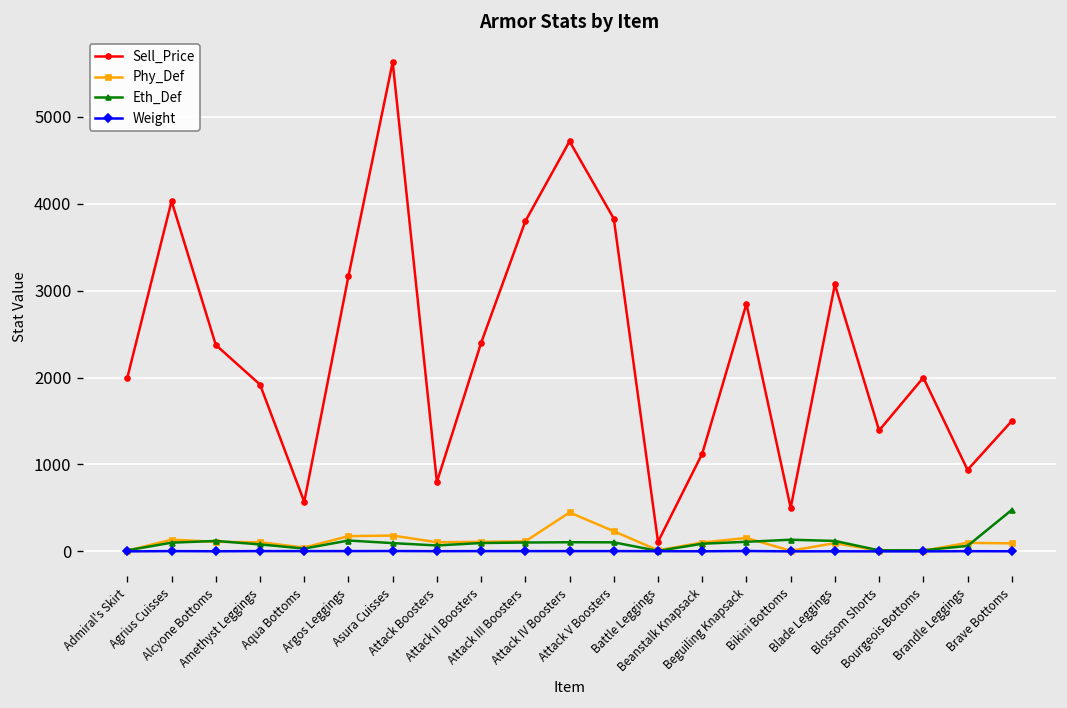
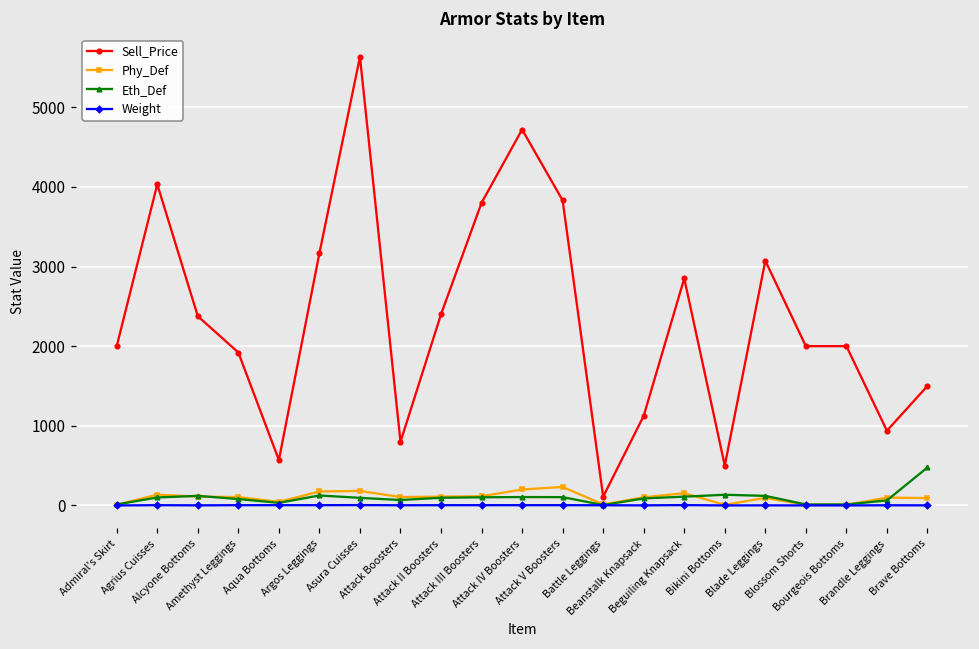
  {
    "Sell_Price": {
      "Admiral's Skirt": 2000,
      "Agrius Cuisses": 4000,
      "Alcyone Bottoms": 2400,
      "Amethyst Leggings": 1900,
      "Aqua Bottoms": 600,
      "Argos Leggings": 3200,
      "Asura Cuisses": 5600,
      "Attack Boosters": 800,
      "Attack II Boosters": 2400,
      "Attack III Boosters": 3800,
      "Attack IV Boosters": 4700,
      "Attack V Boosters": 3800,
      "Battle Leggings": 100,
      "Beanstalk Knapsack": 1100,
      "Beguiling Knapsack": 2900,
      "Bikini Bottoms": 500,
      "Blade Leggings": 3100,
-     "Blossom Shorts": 1400,
+     "Blossom Shorts": 2000,
      "Bourgeois Bottoms": 2000,
      "Brandle Leggings": 900,
      "Brave Bottoms": 1500
    },
    "Phy_Def": {
      "Argos Leggings": 200,
      "Asura Cuisses": 200,
      "Attack Boosters": 100,
-     "Attack IV Boosters": 400,
+     "Attack IV Boosters": 200,
      "Attack V Boosters": 200,
      "Beguiling Knapsack": 200,
      "Brave Bottoms": 100
    },
    "Eth_Def": {
      "Argos Leggings": 100,
      "Asura Cuisses": 100,
      "Attack Boosters": 100,
      "Attack IV Boosters": 100,
      "Attack V Boosters": 100,
      "Beguiling Knapsack": 100,
      "Bikini Bottoms": 100,
      "Brave Bottoms": 500
    },
    "Weight": {
      "Agrius Cuisses": 0,
      "Alcyone Bottoms": 0,
      "Amethyst Leggings": 0,
      "Argos Leggings": 0,
      "Asura Cuisses": 0,
      "Attack Boosters": 0,
      "Attack II Boosters": 0,
      "Attack III Boosters": 0,
      "Attack IV Boosters": 0,
      "Attack V Boosters": 0,
      "Beanstalk Knapsack": 0,
      "Beguiling Knapsack": 0,
      "Blade Leggings": 0,
      "Brandle Leggings": 0,
      "Brave Bottoms": 0
    }
  }
